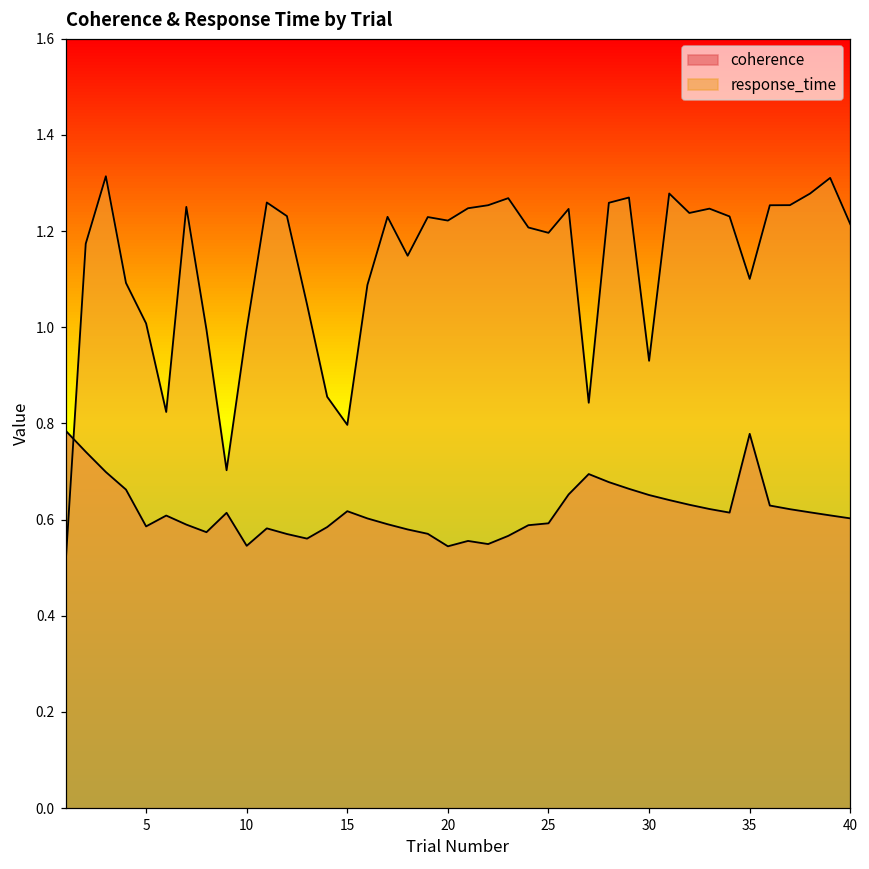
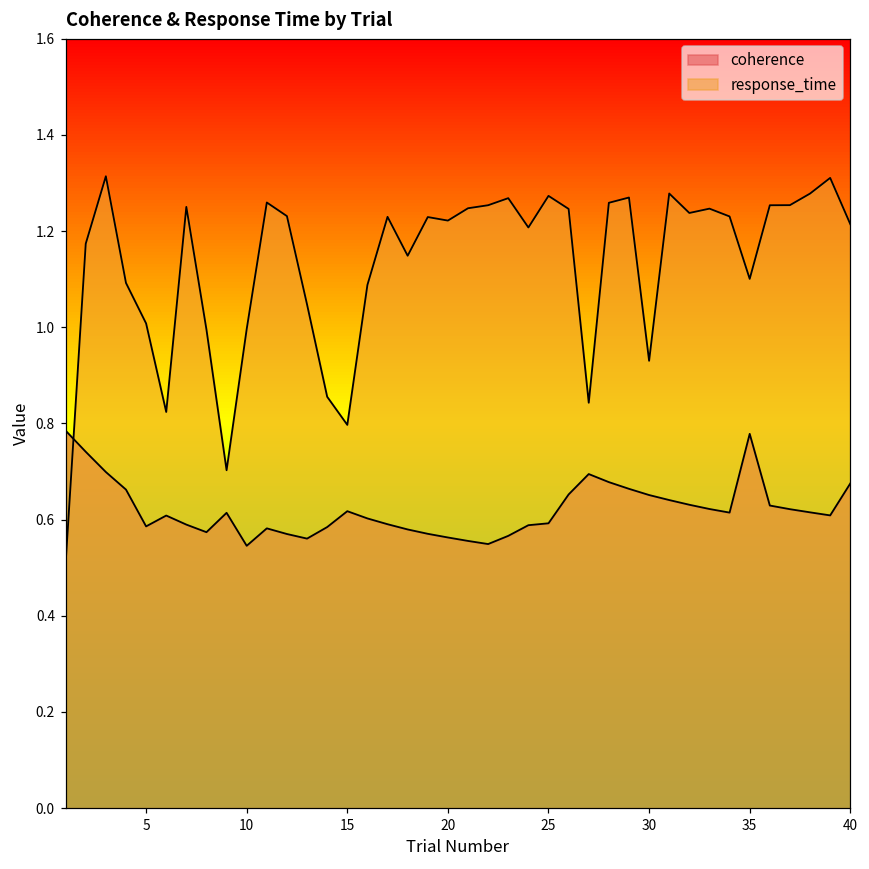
  {
    "coherence": {
      "5": 0.59,
      "10": 0.55,
      "15": 0.62,
-     "20": 0.54,
+     "20": 0.56,
      "25": 0.59,
      "30": 0.65,
      "35": 0.78,
-     "40": 0.60
+     "40": 0.68
    },
    "response_time": {
      "5": 1.01,
      "10": 1.00,
      "15": 0.80,
      "20": 1.22,
-     "25": 1.20,
+     "25": 1.27,
      "30": 0.93,
      "35": 1.10,
      "40": 1.21
    }
  }
